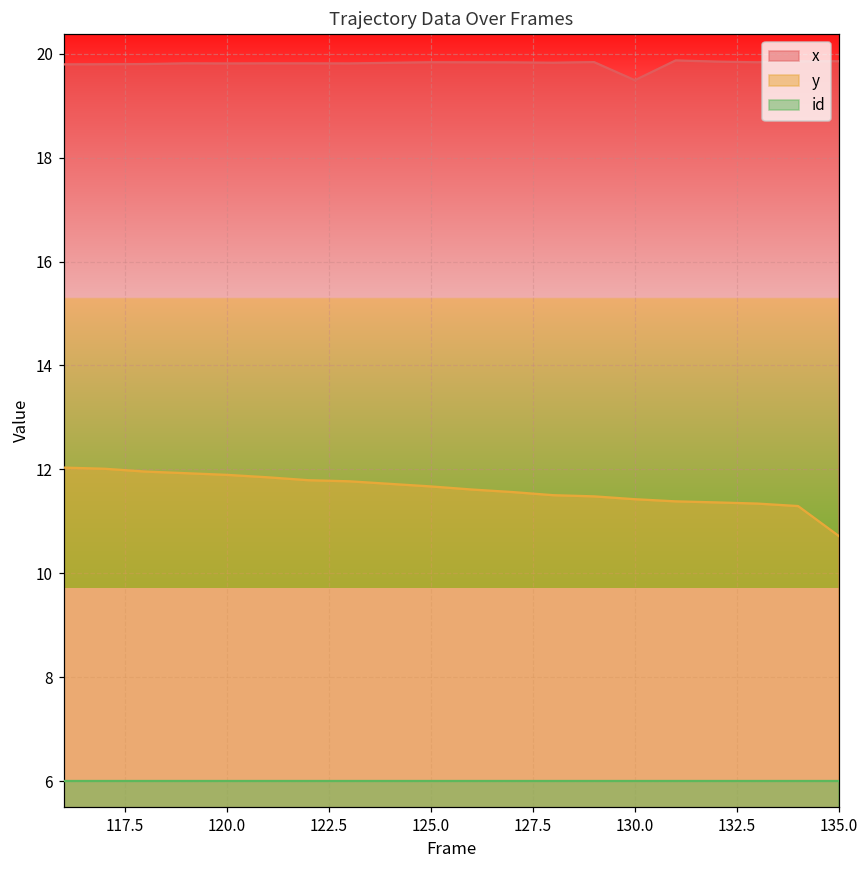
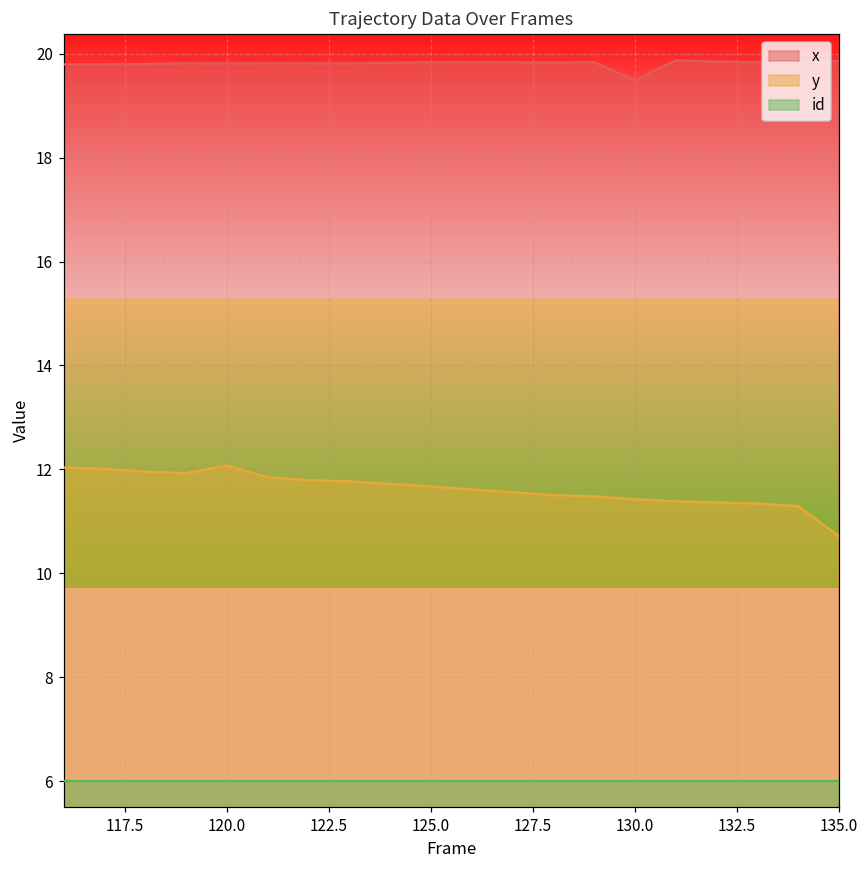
  {
    "x": {
      "120.0": 19.8,
      "125.0": 19.8,
      "130.0": 19.5,
      "135.0": 19.9
    },
    "y": {
-     "120.0": 11.9,
+     "120.0": 12.1,
      "125.0": 11.7,
      "130.0": 11.4,
      "135.0": 10.7
    },
    "id": {
      "120.0": 6.0,
      "125.0": 6.0,
      "130.0": 6.0,
      "135.0": 6.0
    }
  }
